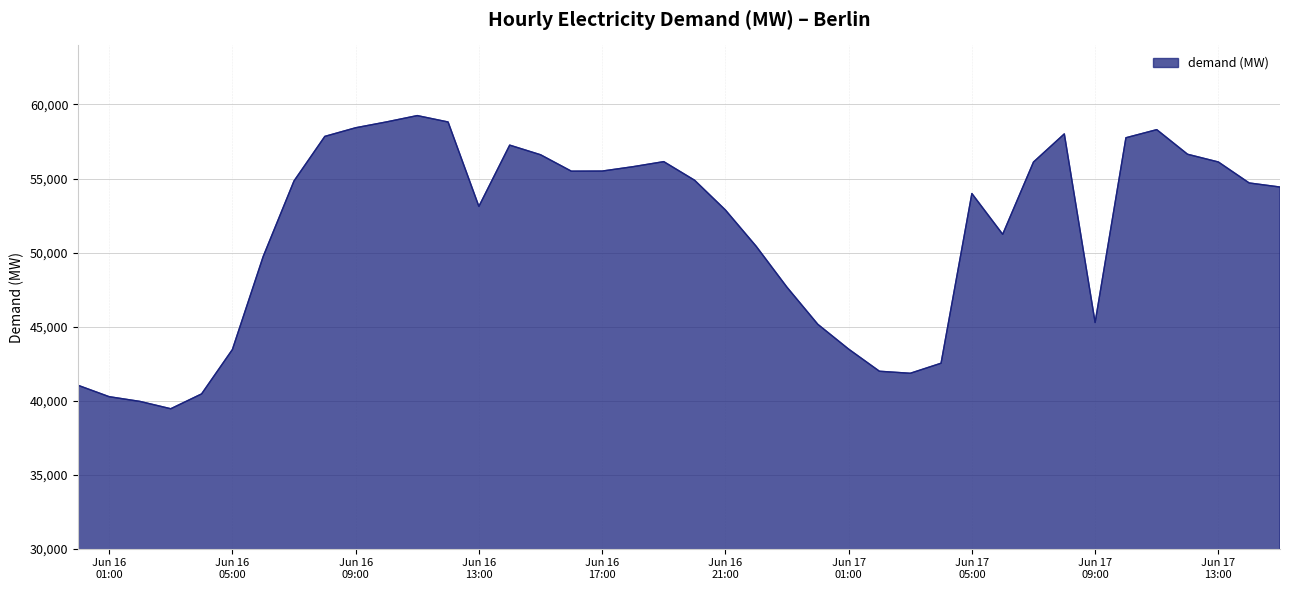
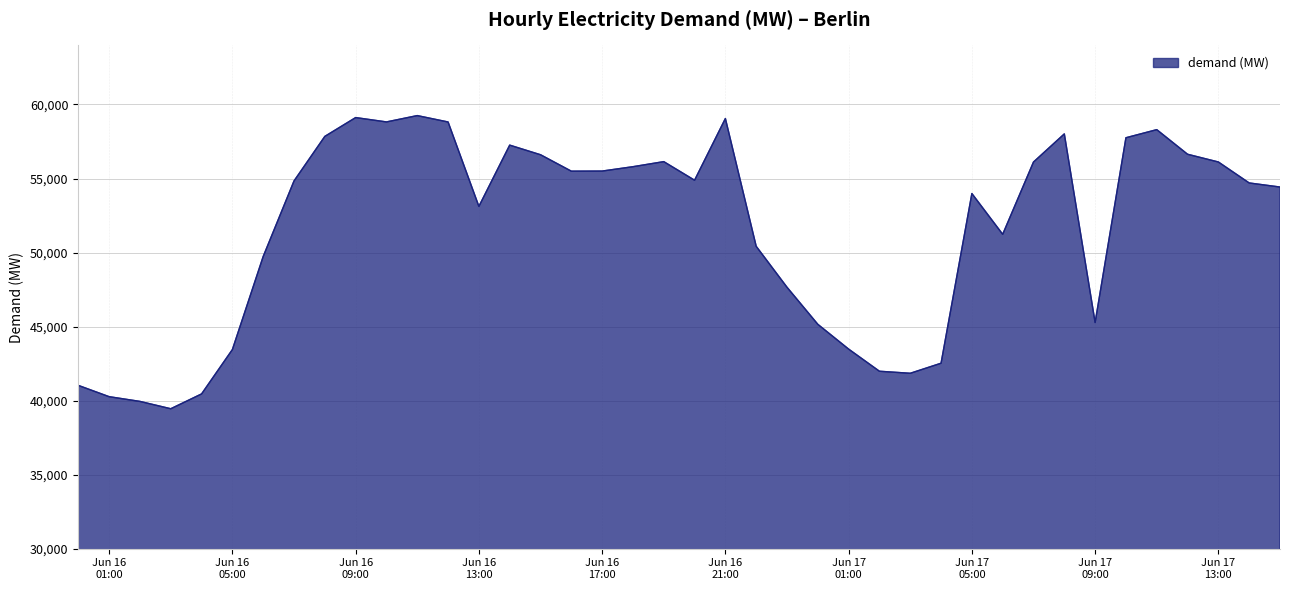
  {
    "Jun 16 01:00": "40,300",
    "Jun 16 05:00": "43,400",
-   "Jun 16 09:00": "58,400",
+   "Jun 16 09:00": "59,100",
    "Jun 16 13:00": "53,100",
    "Jun 16 17:00": "55,500",
-   "Jun 16 21:00": "52,900",
+   "Jun 16 21:00": "59,100",
    "Jun 17 01:00": "43,500",
    "Jun 17 05:00": "54,000",
    "Jun 17 09:00": "45,300",
    "Jun 17 13:00": "56,100"
  }
